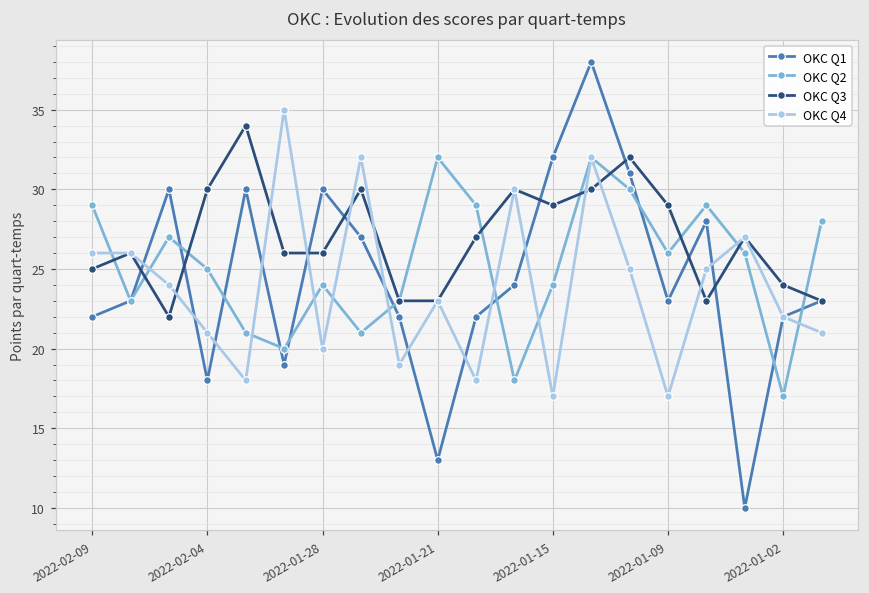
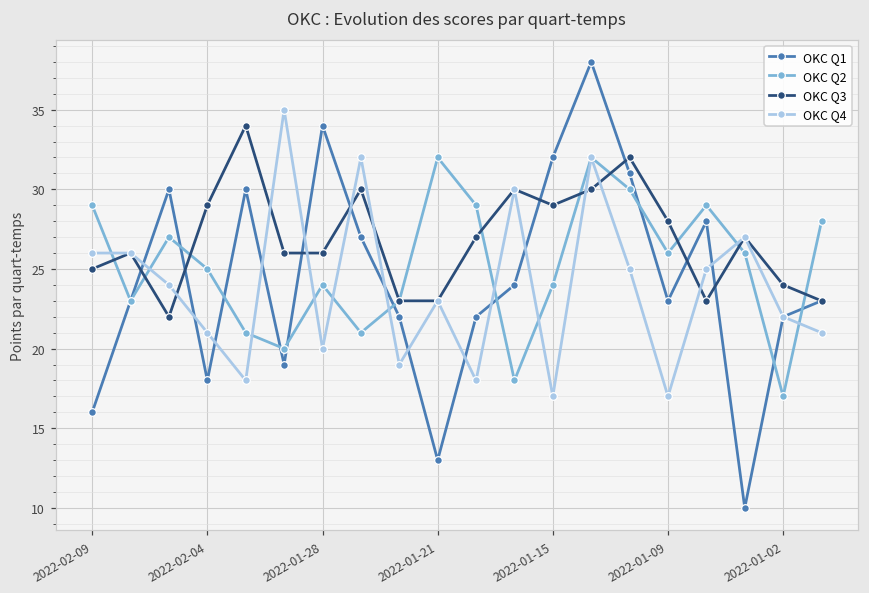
  {
    "OKC Q1": {
-     "2022-02-09": 22,
+     "2022-02-09": 16,
      "2022-02-04": 18,
-     "2022-01-28": 30,
+     "2022-01-28": 34,
      "2022-01-21": 13,
      "2022-01-15": 32,
      "2022-01-09": 23
    },
    "OKC Q3": {
      "2022-02-09": 25,
-     "2022-02-04": 30,
+     "2022-02-04": 29,
      "2022-01-28": 26,
      "2022-01-15": 29,
-     "2022-01-09": 29,
+     "2022-01-09": 28,
      "2022-01-02": 24
    }
  }
